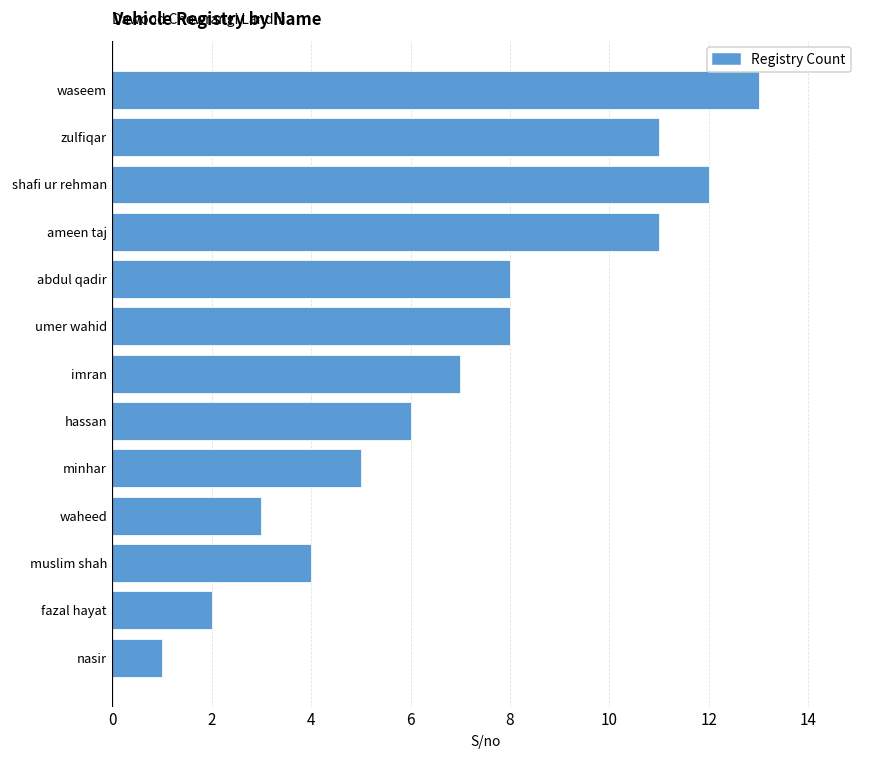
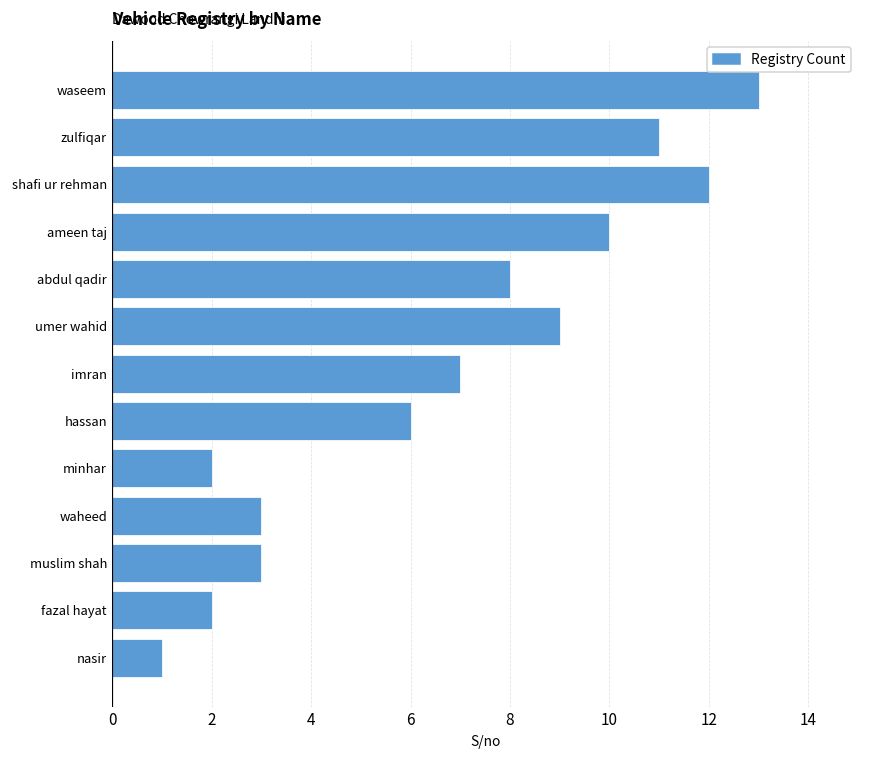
  {
    "waseem": 13,
    "zulfiqar": 11,
    "shafi ur rehman": 12,
-   "ameen taj": 11,
+   "ameen taj": 10,
    "abdul qadir": 8,
-   "umer wahid": 8,
+   "umer wahid": 9,
    "imran": 7,
    "hassan": 6,
-   "minhar": 5,
+   "minhar": 2,
    "waheed": 3,
-   "muslim shah": 4,
+   "muslim shah": 3,
    "fazal hayat": 2,
    "nasir": 1
  }
